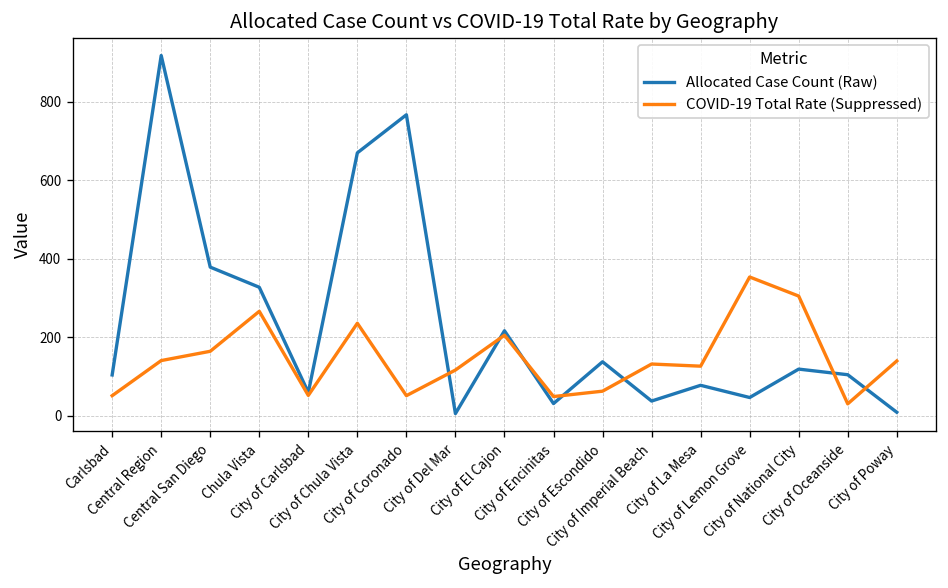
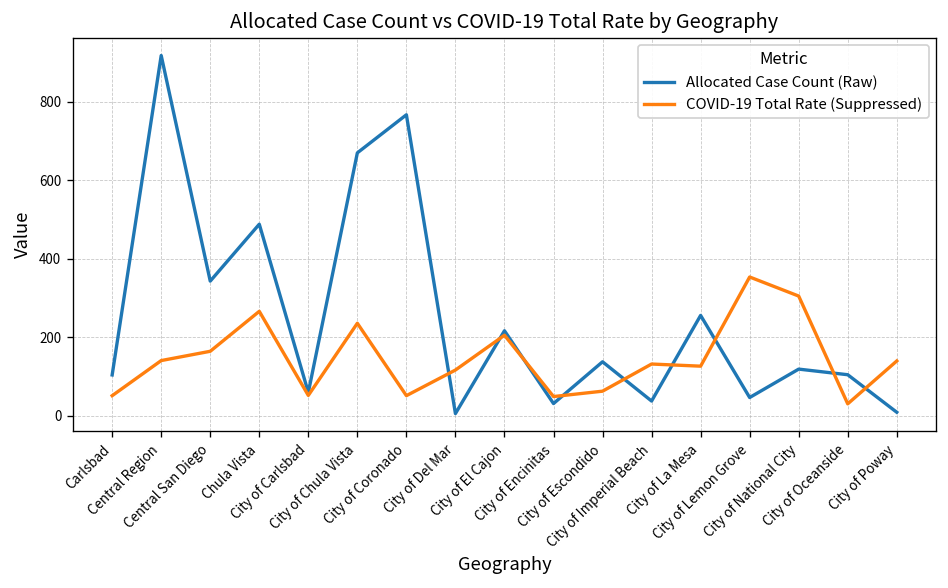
  {
    "Allocated Case Count (Raw)": {
      "Carlsbad": 100,
      "Central Region": 920,
-     "Central San Diego": 380,
-     "Chula Vista": 330,
+     "Central San Diego": 340,
+     "Chula Vista": 490,
      "City of Chula Vista": 670,
      "City of Coronado": 770,
      "City of Del Mar": 10,
      "City of El Cajon": 220,
      "City of Encinitas": 30,
      "City of Escondido": 140,
      "City of Imperial Beach": 40,
-     "City of La Mesa": 80,
+     "City of La Mesa": 260,
      "City of Lemon Grove": 50,
      "City of National City": 120,
      "City of Oceanside": 100,
      "City of Poway": 10
    },
    "COVID-19 Total Rate (Suppressed)": {
      "Carlsbad": 50,
      "Central Region": 140,
      "Central San Diego": 160,
      "Chula Vista": 270,
      "City of Chula Vista": 240,
      "City of Coronado": 50,
      "City of Del Mar": 120,
      "City of El Cajon": 200,
      "City of Encinitas": 50,
      "City of Escondido": 60,
      "City of Imperial Beach": 130,
      "City of La Mesa": 130,
      "City of Lemon Grove": 350,
      "City of National City": 300,
      "City of Oceanside": 30,
      "City of Poway": 140
    }
  }
